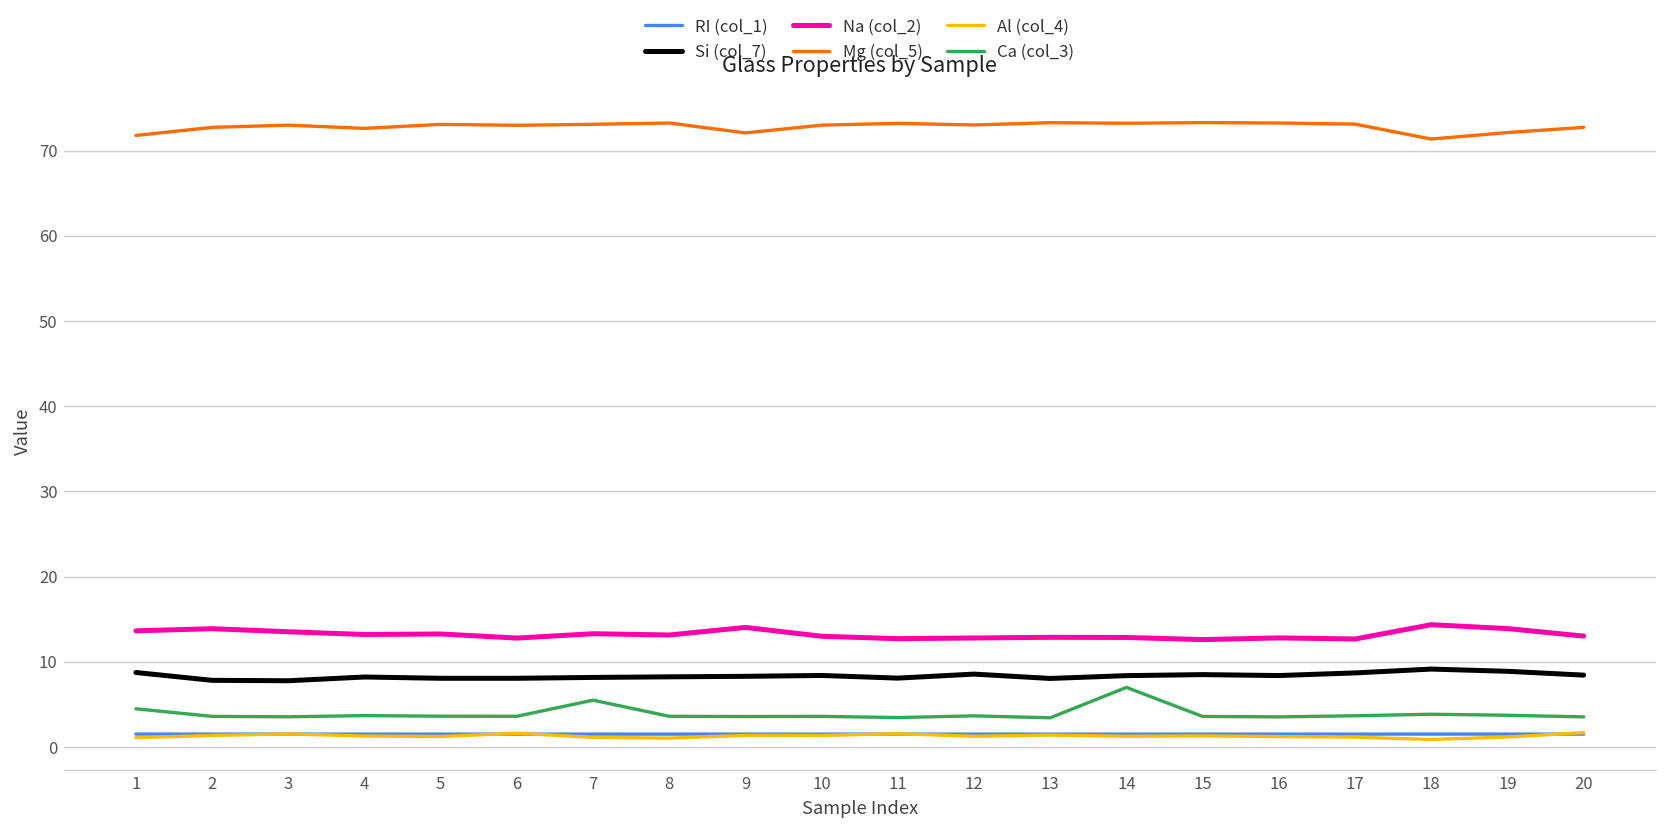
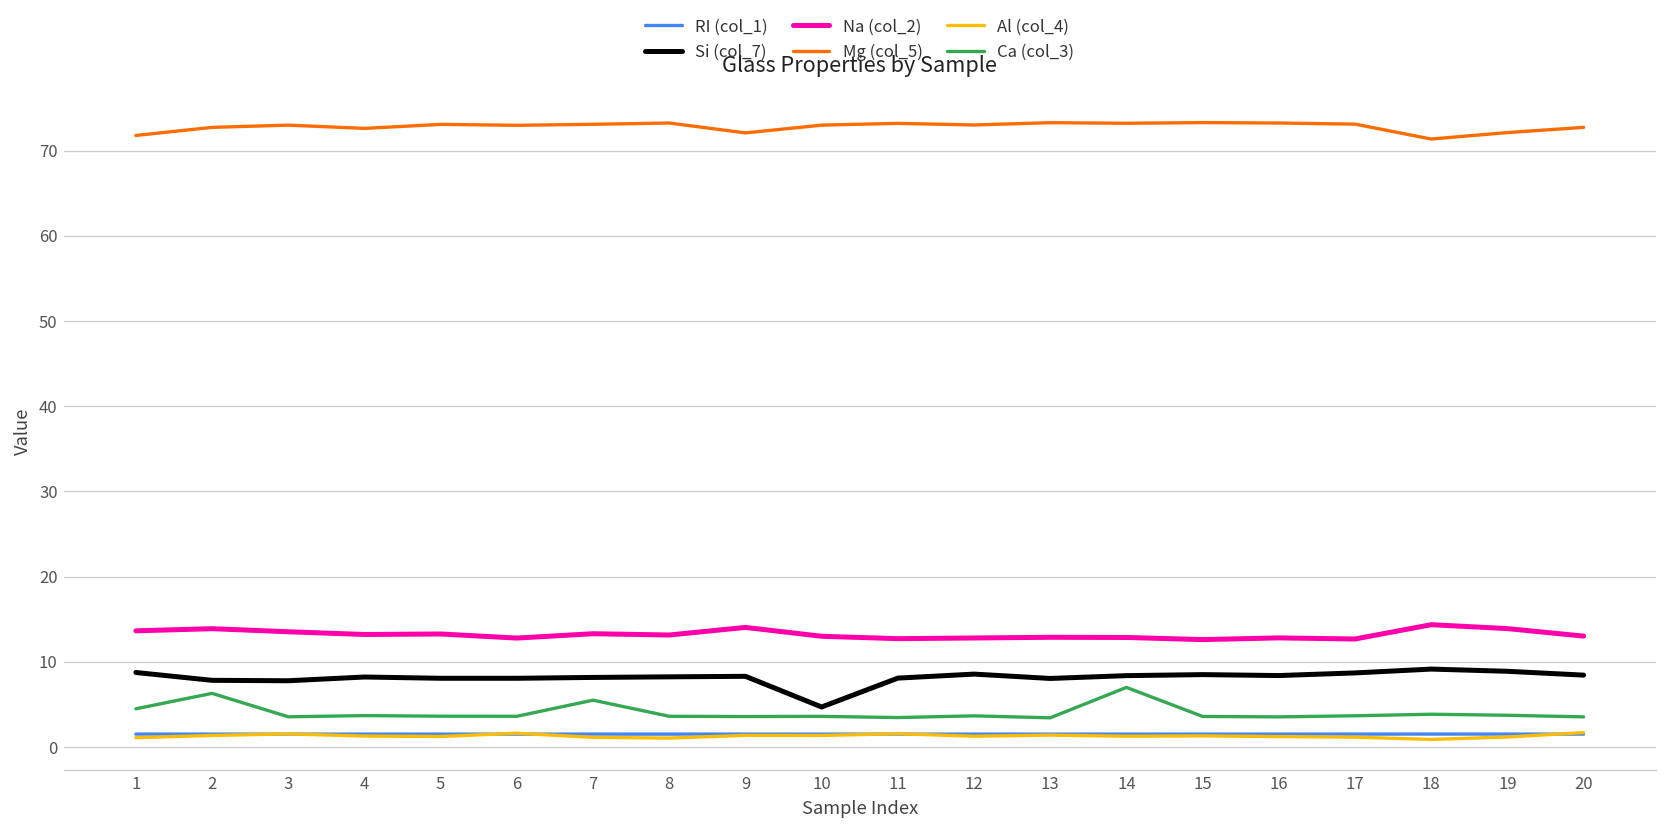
  {
    "RI (col_1)": {
      "1": 2,
      "7": 2,
      "8": 2,
      "18": 2
    },
    "Si (col_7)": {
      "1": 9,
      "2": 8,
      "3": 8,
      "4": 8,
      "5": 8,
      "6": 8,
      "7": 8,
      "8": 8,
      "9": 8,
-     "10": 8,
+     "10": 5,
      "11": 8,
      "12": 9,
      "13": 8,
      "14": 8,
      "15": 9,
      "16": 8,
      "17": 9,
      "18": 9,
      "19": 9,
      "20": 8
    },
    "Na (col_2)": {
      "1": 14,
      "2": 14,
      "3": 14,
      "4": 13,
      "5": 13,
      "6": 13,
      "7": 13,
      "8": 13,
      "9": 14,
      "10": 13,
      "11": 13,
      "12": 13,
      "13": 13,
      "14": 13,
      "15": 13,
      "16": 13,
      "17": 13,
      "18": 14,
      "19": 14,
      "20": 13
    },
    "Mg (col_5)": {
      "1": 72,
      "2": 73,
      "3": 73,
      "4": 73,
      "5": 73,
      "6": 73,
      "7": 73,
      "8": 73,
      "9": 72,
      "10": 73,
      "11": 73,
      "12": 73,
      "13": 73,
      "14": 73,
      "15": 73,
      "16": 73,
      "17": 73,
      "18": 71,
      "19": 72,
      "20": 73
    },
    "Al (col_4)": {
      "1": 1,
      "7": 1,
      "8": 1,
      "18": 1
    },
    "Ca (col_3)": {
      "1": 4,
-     "2": 4,
+     "2": 6,
      "3": 4,
      "4": 4,
      "5": 4,
      "6": 4,
      "7": 6,
      "8": 4,
      "9": 4,
      "10": 4,
      "11": 3,
      "12": 4,
      "13": 3,
      "14": 7,
      "15": 4,
      "16": 4,
      "17": 4,
      "18": 4,
      "19": 4,
      "20": 4
    }
  }
